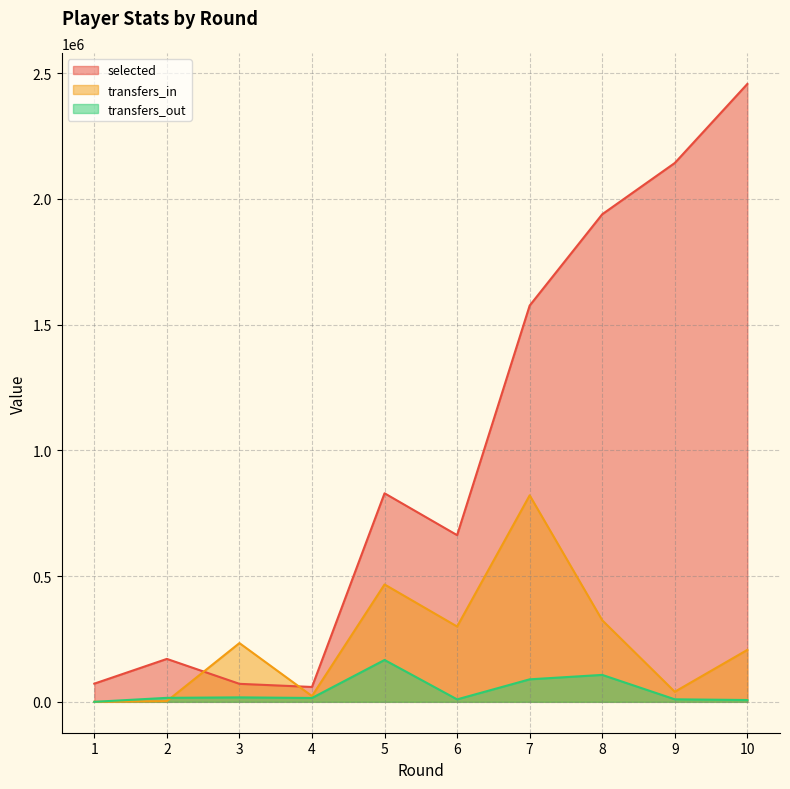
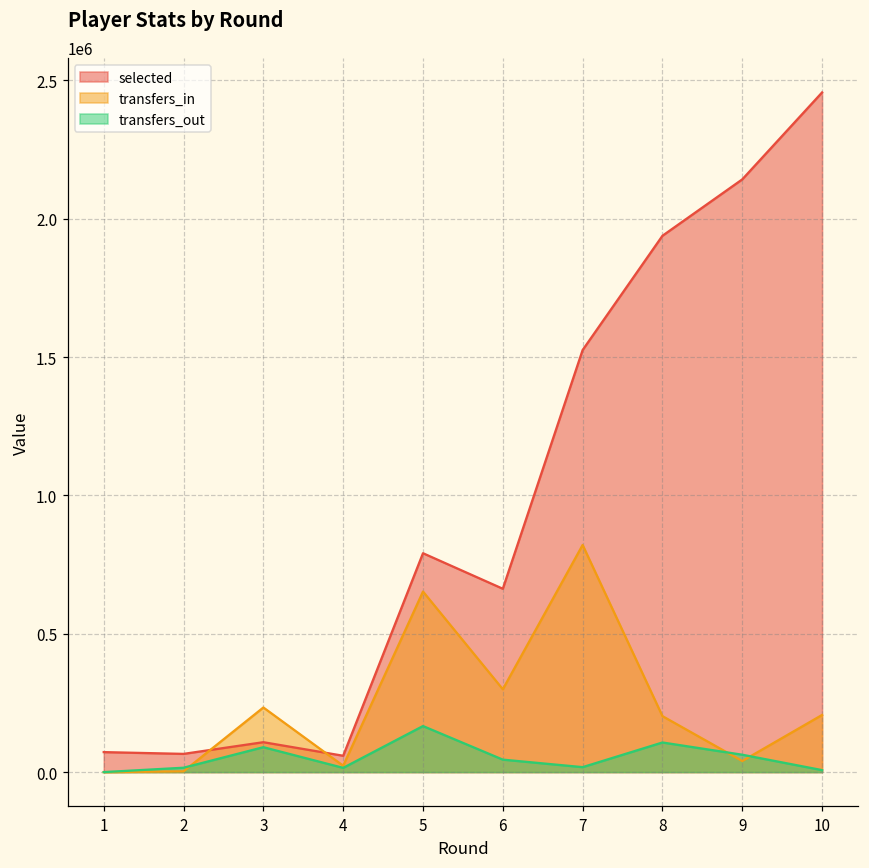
  {
    "selected": {
      "1": 70000,
-     "2": 170000,
-     "3": 70000,
+     "2": 70000,
+     "3": 110000,
      "4": 60000,
-     "5": 830000,
+     "5": 790000,
      "6": 660000,
-     "7": 1580000,
+     "7": 1530000,
      "8": 1940000,
      "9": 2140000,
      "10": 2460000
    },
    "transfers_in": {
      "2": 0,
      "3": 230000,
-     "5": 470000,
+     "5": 650000,
      "6": 300000,
      "7": 820000,
-     "8": 320000,
+     "8": 200000,
      "9": 40000,
      "10": 210000
    },
    "transfers_out": {
      "2": 20000,
-     "3": 20000,
+     "3": 90000,
      "5": 170000,
-     "6": 10000,
-     "7": 90000,
+     "6": 50000,
+     "7": 20000,
      "8": 110000,
-     "9": 10000,
+     "9": 60000,
      "10": 10000
    }
  }
